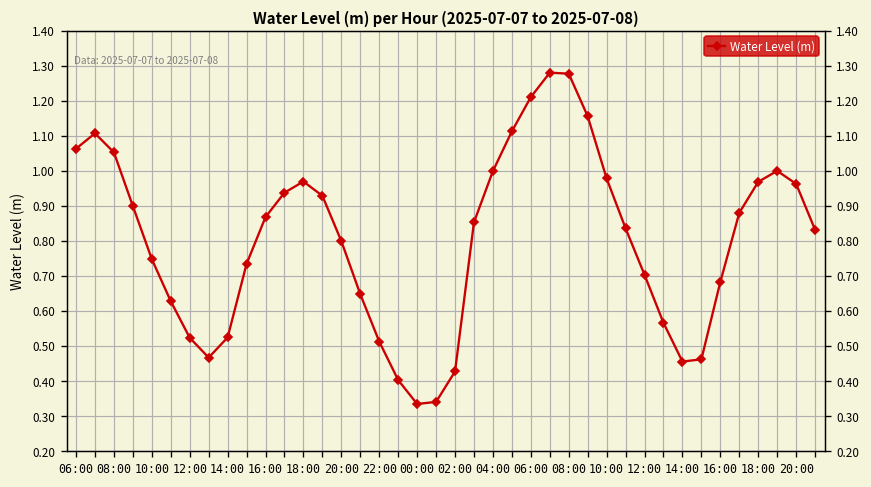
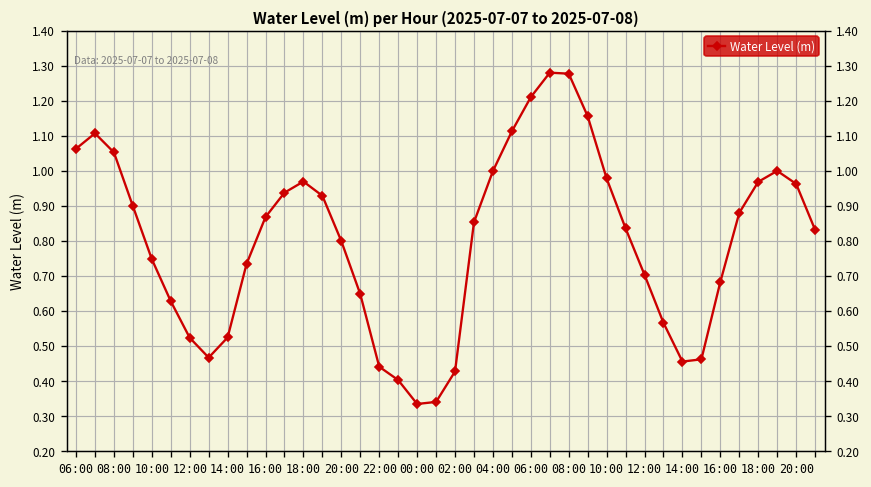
  {
-   "22:00": 0.51,
+   "22:00": 0.44,
    "00:00": 0.34,
    "02:00": 0.43,
    "04:00": 1.00
  }
